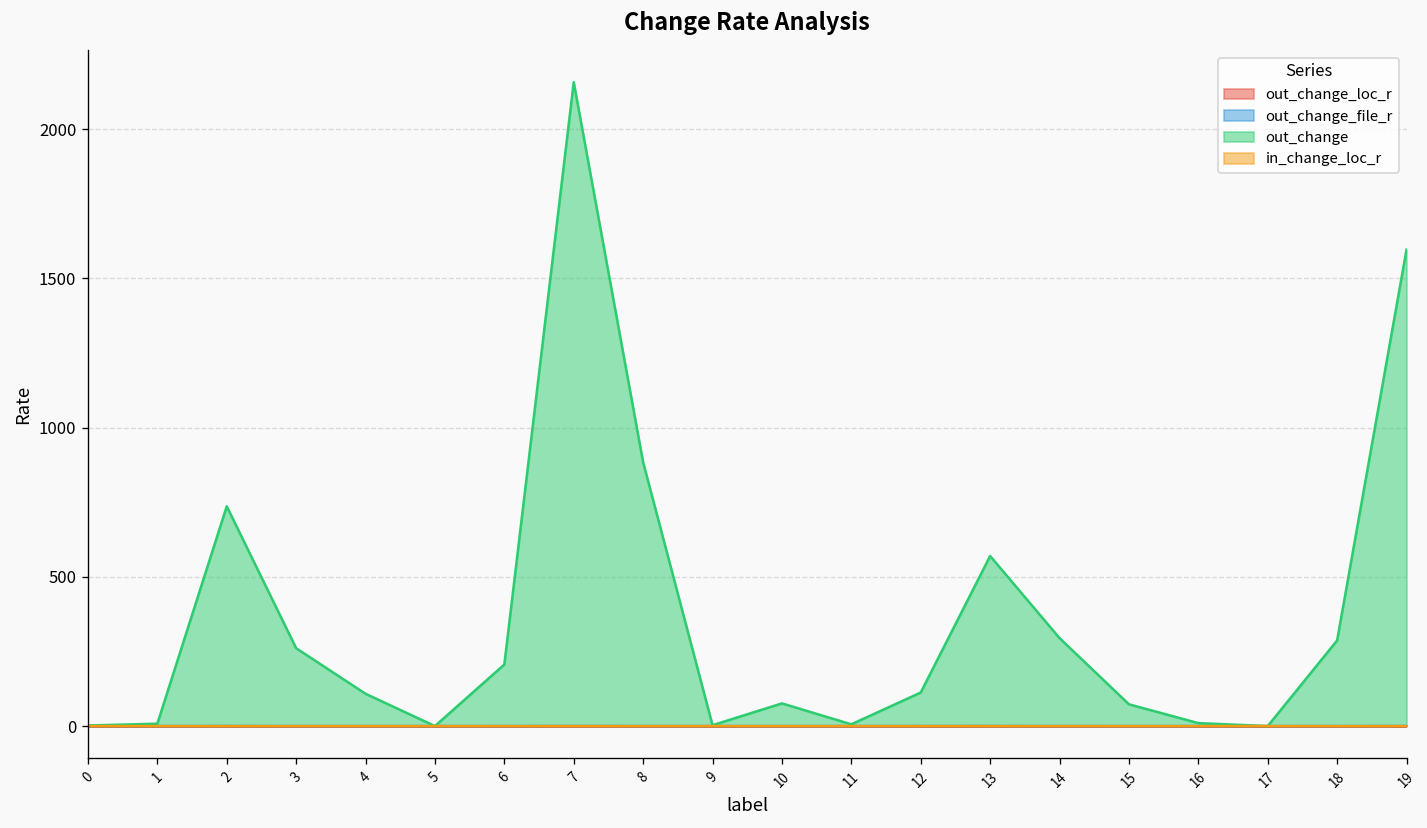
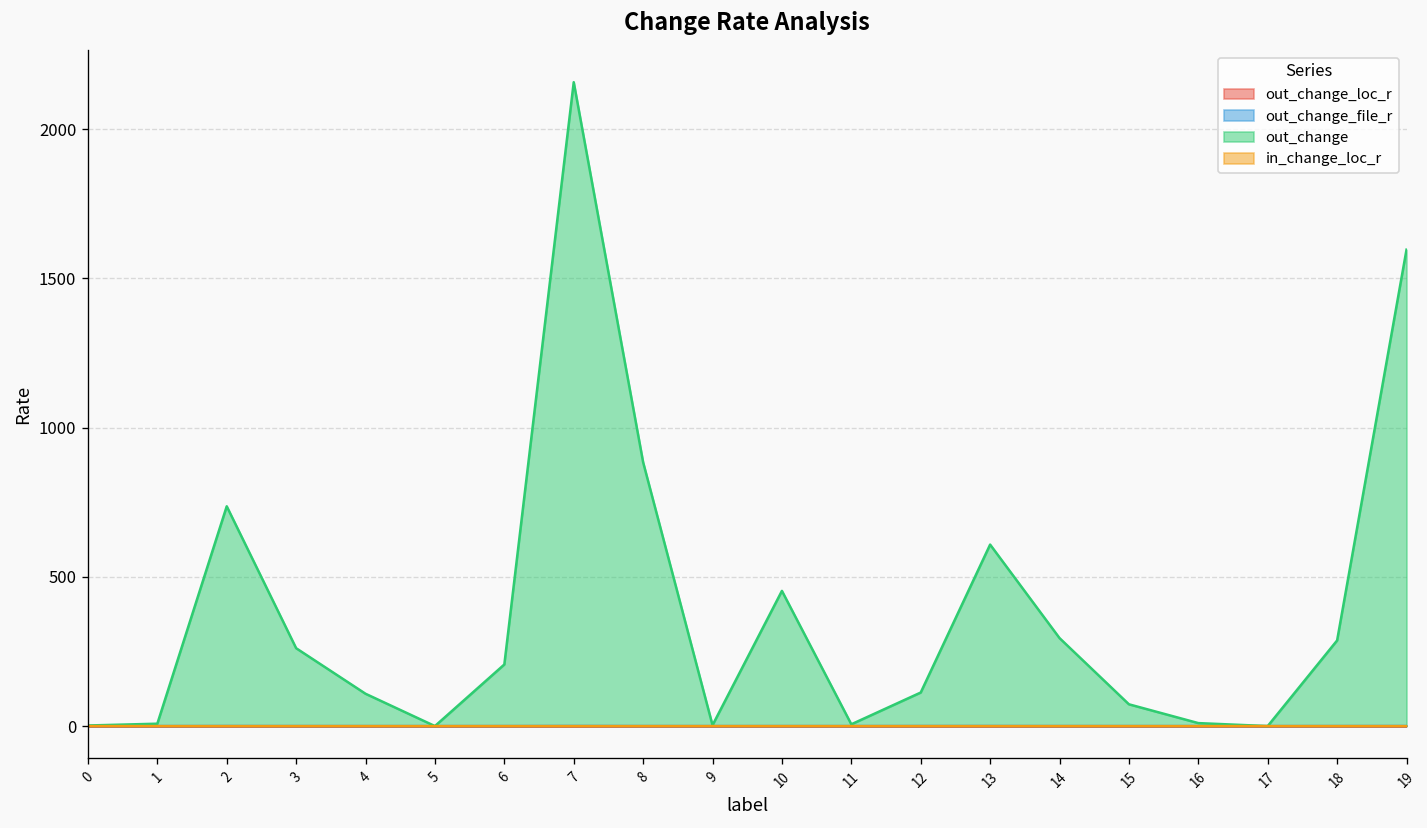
  {
    "in_change_loc_r": {
      "2": 0,
      "3": 0,
      "4": 0,
      "6": 0,
      "7": 0,
      "8": 0,
      "10": 0,
      "12": 0,
      "13": 0,
      "14": 0,
      "15": 0,
      "18": 0,
      "19": 0
    },
    "out_change": {
      "2": 740,
      "3": 260,
      "4": 110,
      "6": 210,
      "7": 2160,
      "8": 880,
-     "10": 80,
+     "10": 450,
      "12": 110,
-     "13": 570,
+     "13": 610,
      "14": 290,
      "15": 70,
      "18": 290,
      "19": 1600
    }
  }
